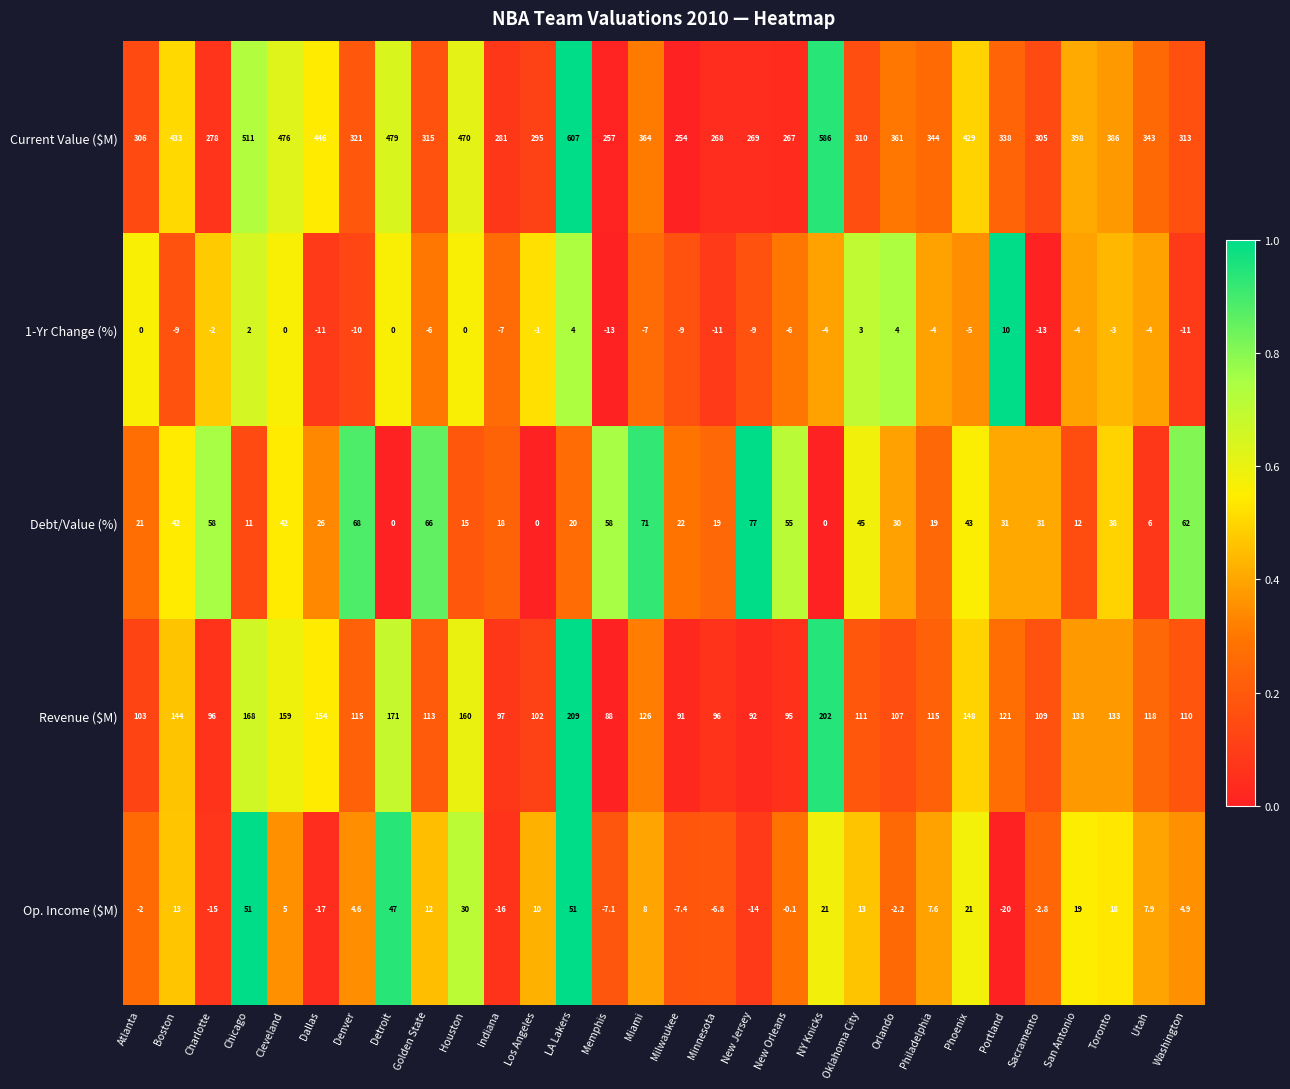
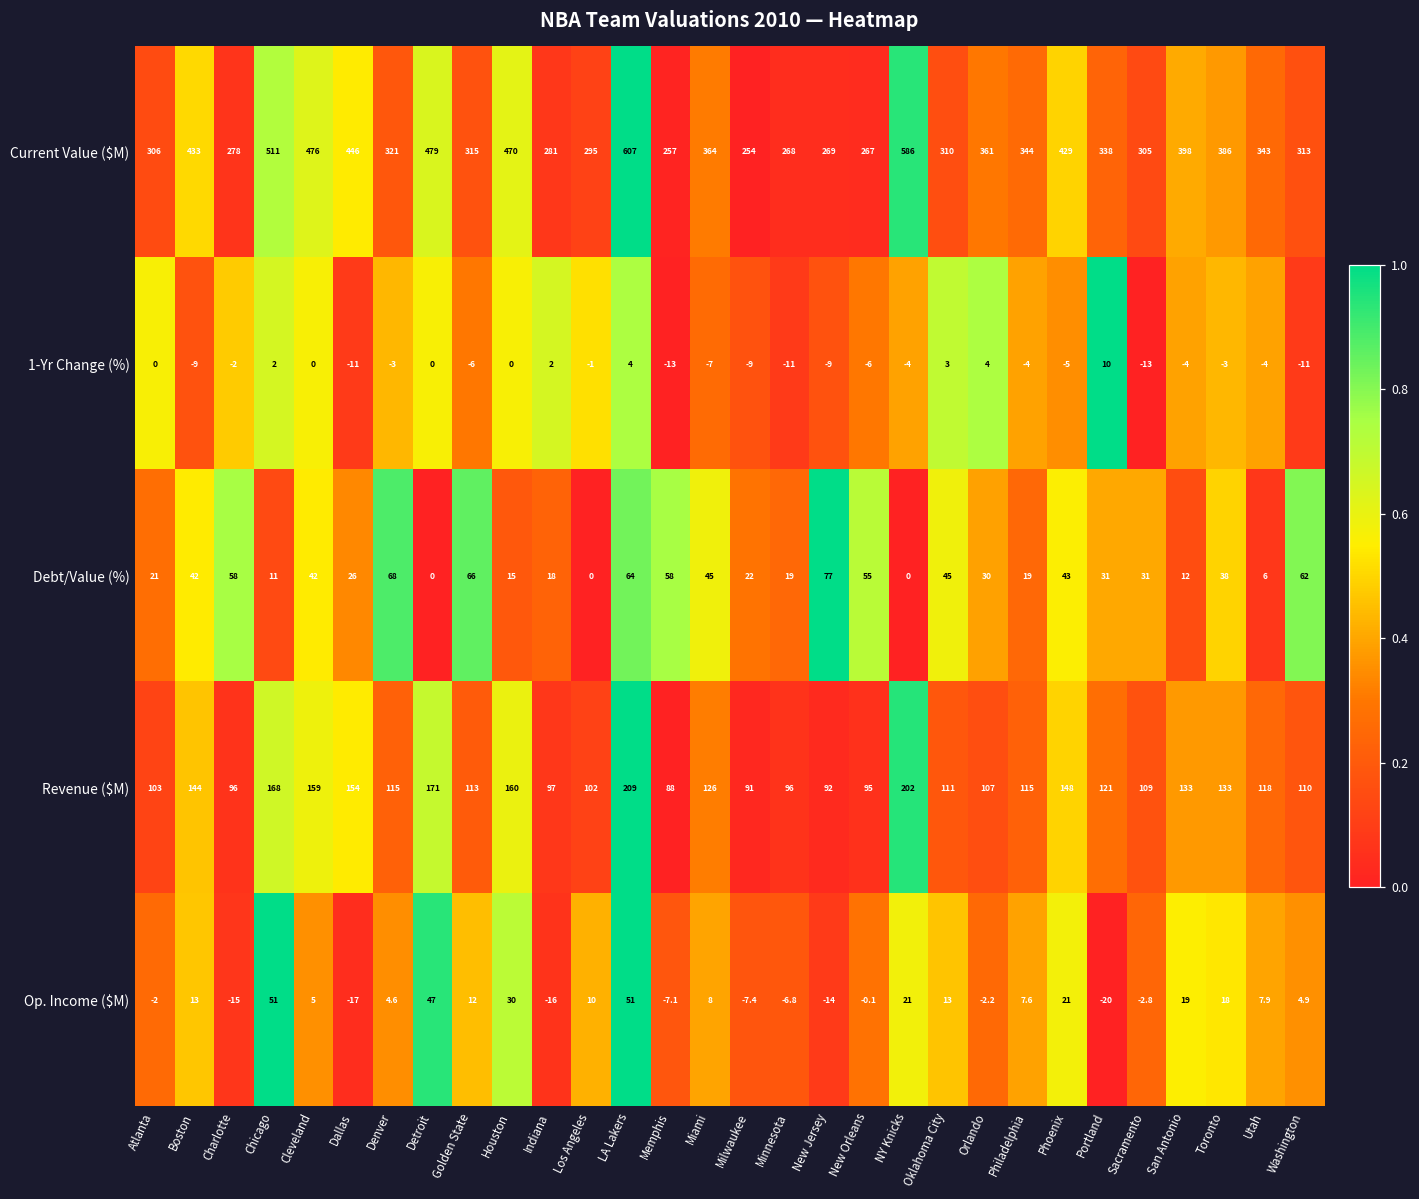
  {
    "Current Value ($M)": {
      "Atlanta": 306,
      "Boston": 433,
      "Charlotte": 278,
      "Chicago": 511,
      "Cleveland": 476,
      "Dallas": 446,
      "Denver": 321,
      "Detroit": 479,
      "Golden State": 315,
      "Houston": 470,
      "Indiana": 281,
      "Los Angeles": 295,
      "LA Lakers": 607,
      "Memphis": 257,
      "Miami": 364,
      "Milwaukee": 254,
      "Minnesota": 268,
      "New Jersey": 269,
      "New Orleans": 267,
      "NY Knicks": 586,
      "Oklahoma City": 310,
      "Orlando": 361,
      "Philadelphia": 344,
      "Phoenix": 429,
      "Portland": 338,
      "Sacramento": 305,
      "San Antonio": 398,
      "Toronto": 386,
      "Utah": 343,
      "Washington": 313
    },
    "1-Yr Change (%)": {
      "Atlanta": 0,
      "Boston": -9,
      "Charlotte": -2,
      "Chicago": 2,
      "Cleveland": 0,
      "Dallas": -11,
-     "Denver": -10,
+     "Denver": -3,
      "Detroit": 0,
      "Golden State": -6,
      "Houston": 0,
-     "Indiana": -7,
+     "Indiana": 2,
      "Los Angeles": -1,
      "LA Lakers": 4,
      "Memphis": -13,
      "Miami": -7,
      "Milwaukee": -9,
      "Minnesota": -11,
      "New Jersey": -9,
      "New Orleans": -6,
      "NY Knicks": -4,
      "Oklahoma City": 3,
      "Orlando": 4,
      "Philadelphia": -4,
      "Phoenix": -5,
      "Portland": 10,
      "Sacramento": -13,
      "San Antonio": -4,
      "Toronto": -3,
      "Utah": -4,
      "Washington": -11
    },
    "Debt/Value (%)": {
      "Atlanta": 21,
      "Boston": 42,
      "Charlotte": 58,
      "Chicago": 11,
      "Cleveland": 42,
      "Dallas": 26,
      "Denver": 68,
      "Detroit": 0,
      "Golden State": 66,
      "Houston": 15,
      "Indiana": 18,
      "Los Angeles": 0,
-     "LA Lakers": 20,
+     "LA Lakers": 64,
      "Memphis": 58,
-     "Miami": 71,
+     "Miami": 45,
      "Milwaukee": 22,
      "Minnesota": 19,
      "New Jersey": 77,
      "New Orleans": 55,
      "NY Knicks": 0,
      "Oklahoma City": 45,
      "Orlando": 30,
      "Philadelphia": 19,
      "Phoenix": 43,
      "Portland": 31,
      "Sacramento": 31,
      "San Antonio": 12,
      "Toronto": 38,
      "Utah": 6,
      "Washington": 62
    },
    "Revenue ($M)": {
      "Atlanta": 103,
      "Boston": 144,
      "Charlotte": 96,
      "Chicago": 168,
      "Cleveland": 159,
      "Dallas": 154,
      "Denver": 115,
      "Detroit": 171,
      "Golden State": 113,
      "Houston": 160,
      "Indiana": 97,
      "Los Angeles": 102,
      "LA Lakers": 209,
      "Memphis": 88,
      "Miami": 126,
      "Milwaukee": 91,
      "Minnesota": 96,
      "New Jersey": 92,
      "New Orleans": 95,
      "NY Knicks": 202,
      "Oklahoma City": 111,
      "Orlando": 107,
      "Philadelphia": 115,
      "Phoenix": 148,
      "Portland": 121,
      "Sacramento": 109,
      "San Antonio": 133,
      "Toronto": 133,
      "Utah": 118,
      "Washington": 110
    },
    "Op. Income ($M)": {
      "Atlanta": -2,
      "Boston": 13,
      "Charlotte": -15,
      "Chicago": 51,
      "Cleveland": 5,
      "Dallas": -17,
      "Denver": 4.6,
      "Detroit": 47,
      "Golden State": 12,
      "Houston": 30,
      "Indiana": -16,
      "Los Angeles": 10,
      "LA Lakers": 51,
      "Memphis": -7.1,
      "Miami": 8,
      "Milwaukee": -7.4,
      "Minnesota": -6.8,
      "New Jersey": -14,
      "New Orleans": -0.1,
      "NY Knicks": 21,
      "Oklahoma City": 13,
      "Orlando": -2.2,
      "Philadelphia": 7.6,
      "Phoenix": 21,
      "Portland": -20,
      "Sacramento": -2.8,
      "San Antonio": 19,
      "Toronto": 18,
      "Utah": 7.9,
      "Washington": 4.9
    }
  }
